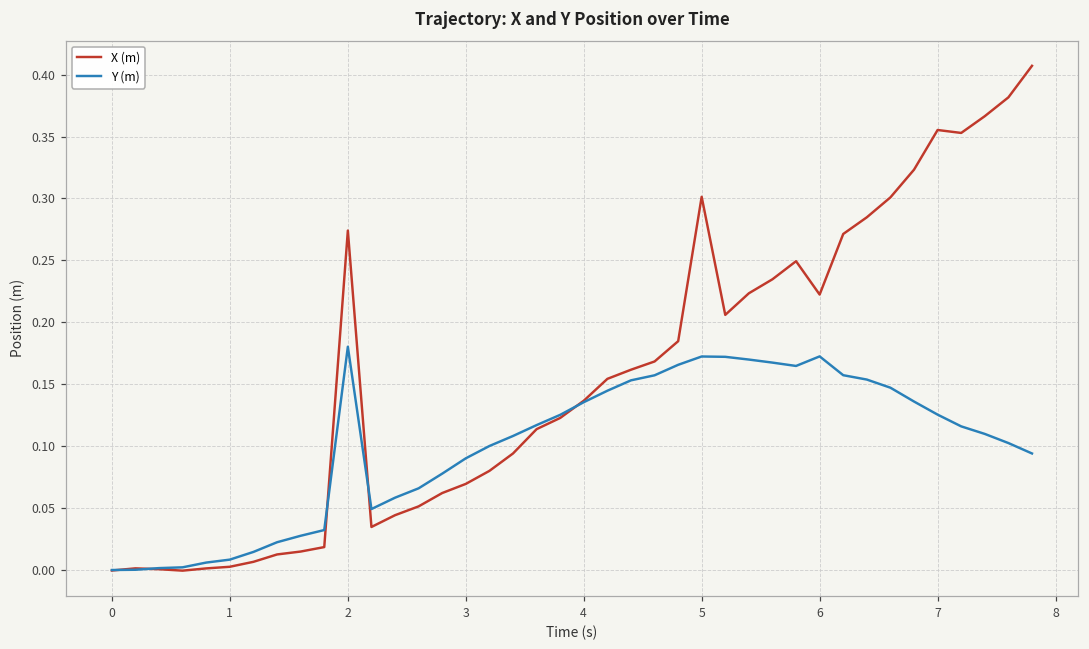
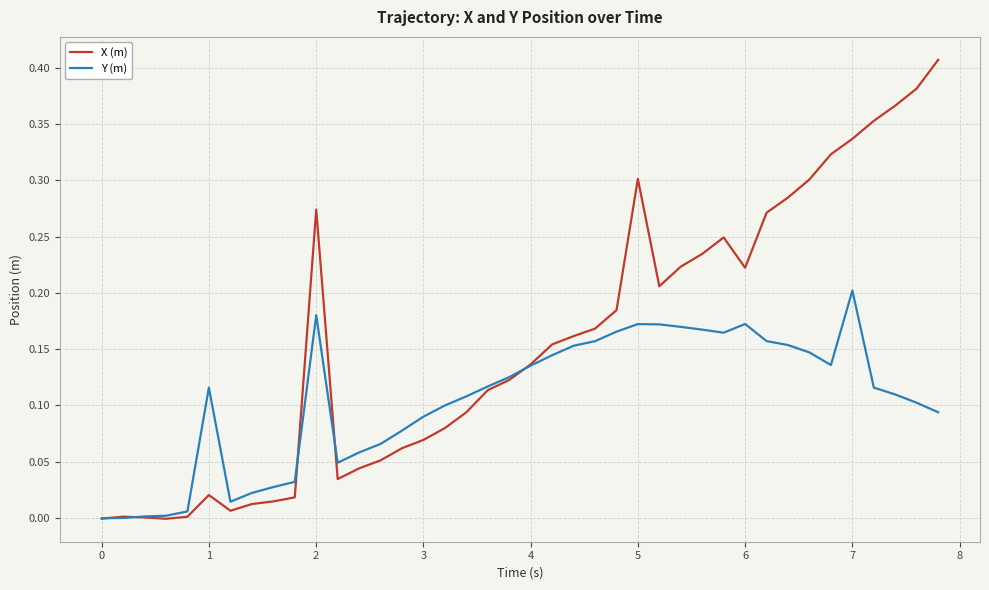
  {
    "X (m)": {
-     "1": 0.002,
+     "1": 0.020,
      "2": 0.274,
      "3": 0.069,
      "5": 0.301,
      "6": 0.222,
-     "7": 0.355
+     "7": 0.337
    },
    "Y (m)": {
-     "1": 0.008,
+     "1": 0.116,
      "2": 0.180,
      "3": 0.090,
      "5": 0.172,
      "6": 0.172,
-     "7": 0.125
+     "7": 0.202
    }
  }
